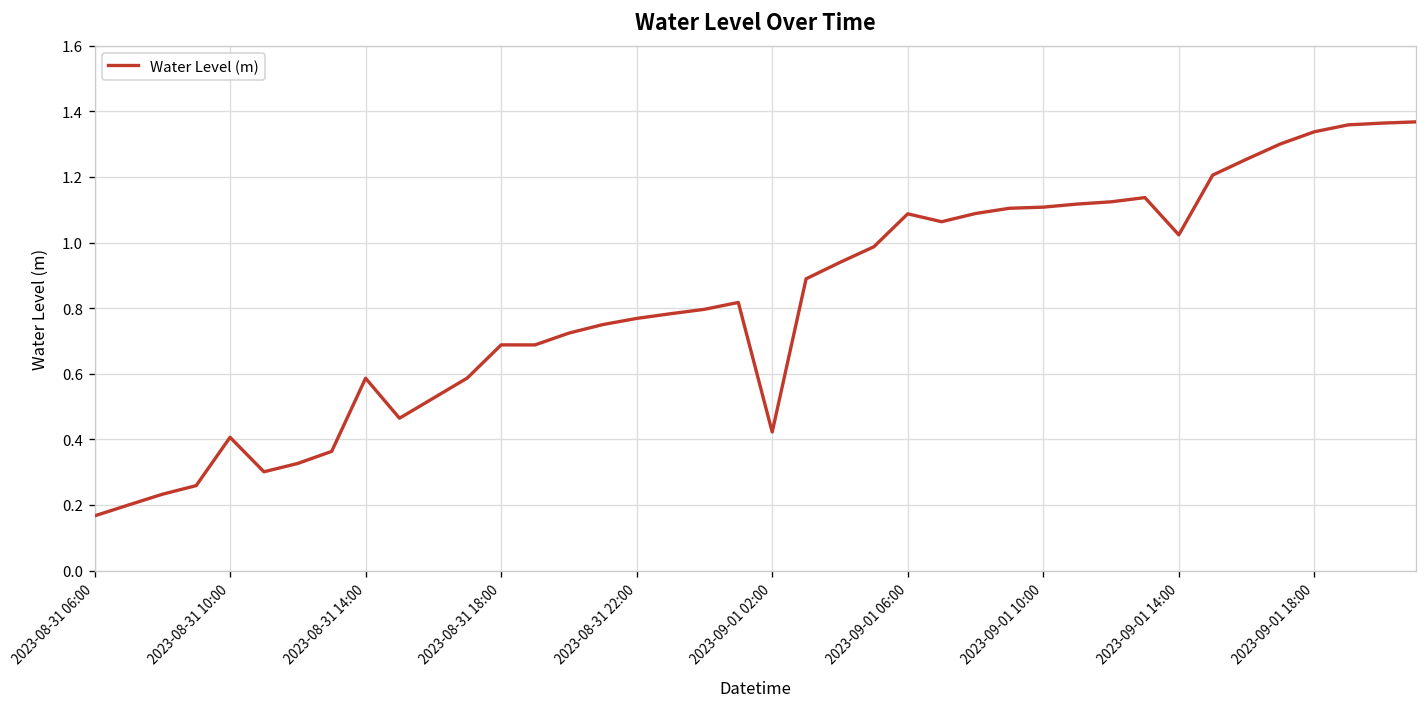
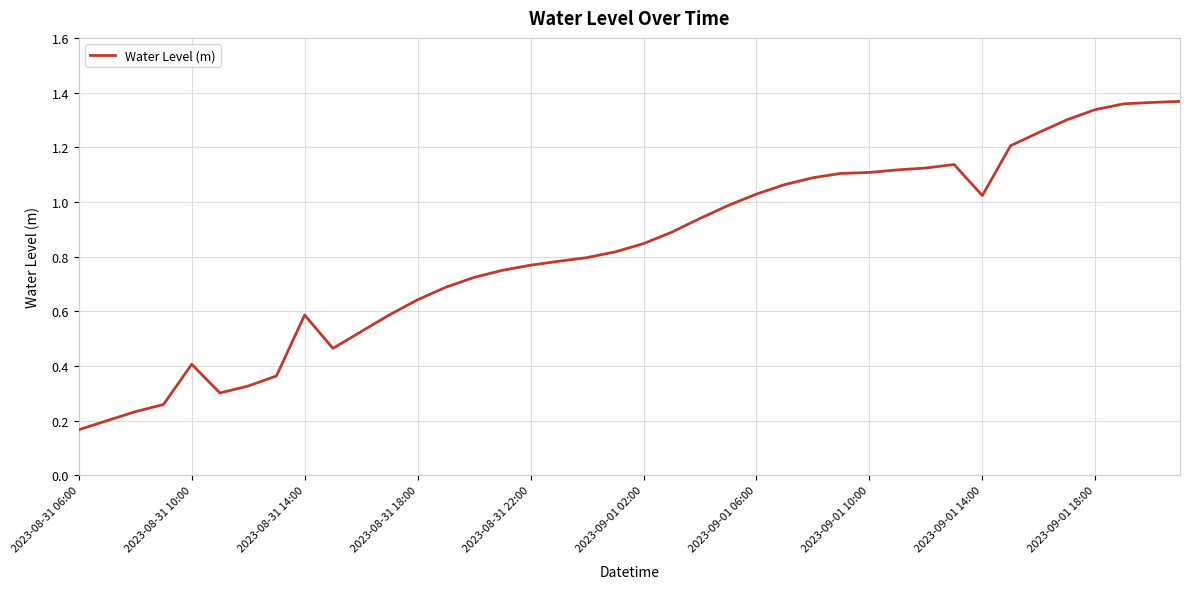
  {
    "2023-08-31 06:00": 0.17,
    "2023-08-31 10:00": 0.41,
    "2023-08-31 14:00": 0.59,
-   "2023-08-31 18:00": 0.69,
+   "2023-08-31 18:00": 0.64,
    "2023-08-31 22:00": 0.77,
-   "2023-09-01 02:00": 0.42,
-   "2023-09-01 06:00": 1.09,
+   "2023-09-01 02:00": 0.85,
+   "2023-09-01 06:00": 1.03,
    "2023-09-01 10:00": 1.11,
    "2023-09-01 14:00": 1.02,
    "2023-09-01 18:00": 1.34
  }
